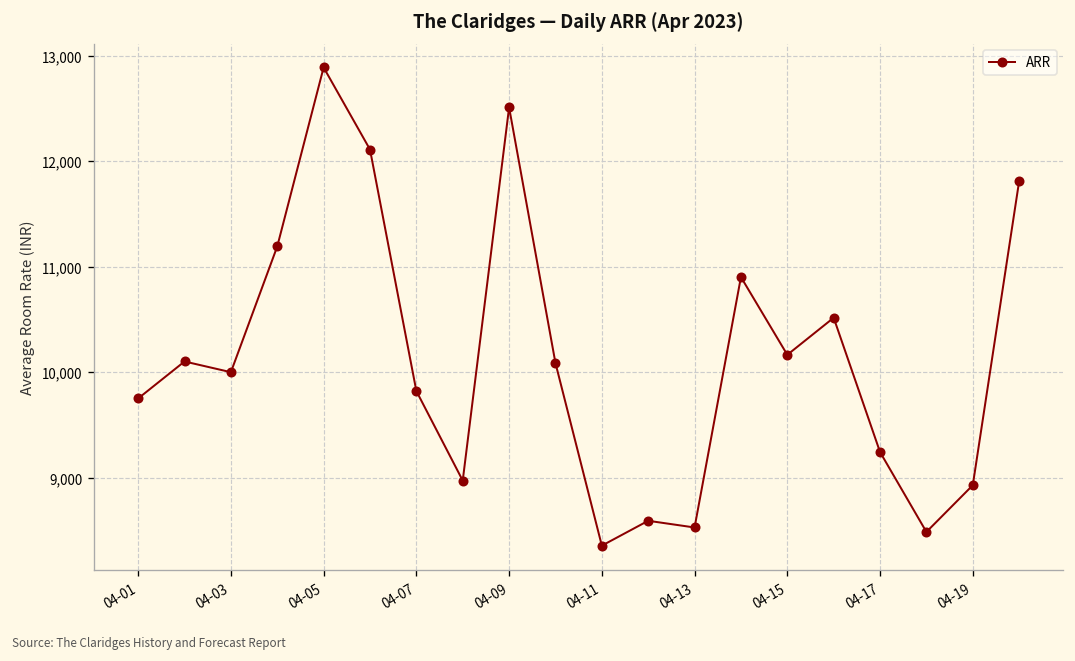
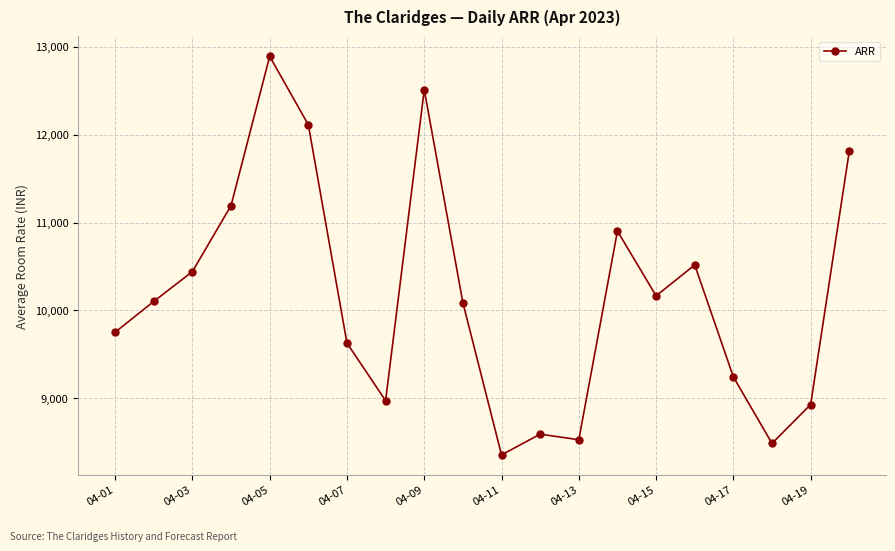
  {
    "04-01": "9,800",
-   "04-03": "10,000",
+   "04-03": "10,400",
    "04-05": "12,900",
-   "04-07": "9,800",
+   "04-07": "9,600",
    "04-09": "12,500",
    "04-11": "8,400",
    "04-13": "8,500",
    "04-15": "10,200",
    "04-17": "9,200",
    "04-19": "8,900"
  }
